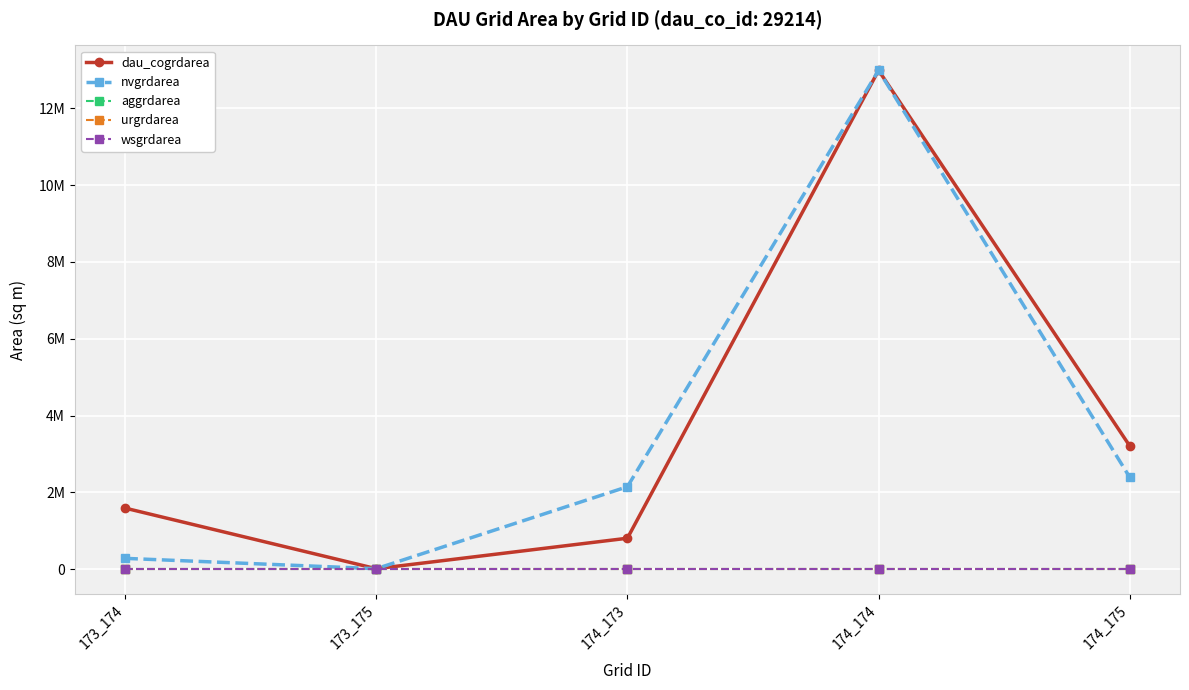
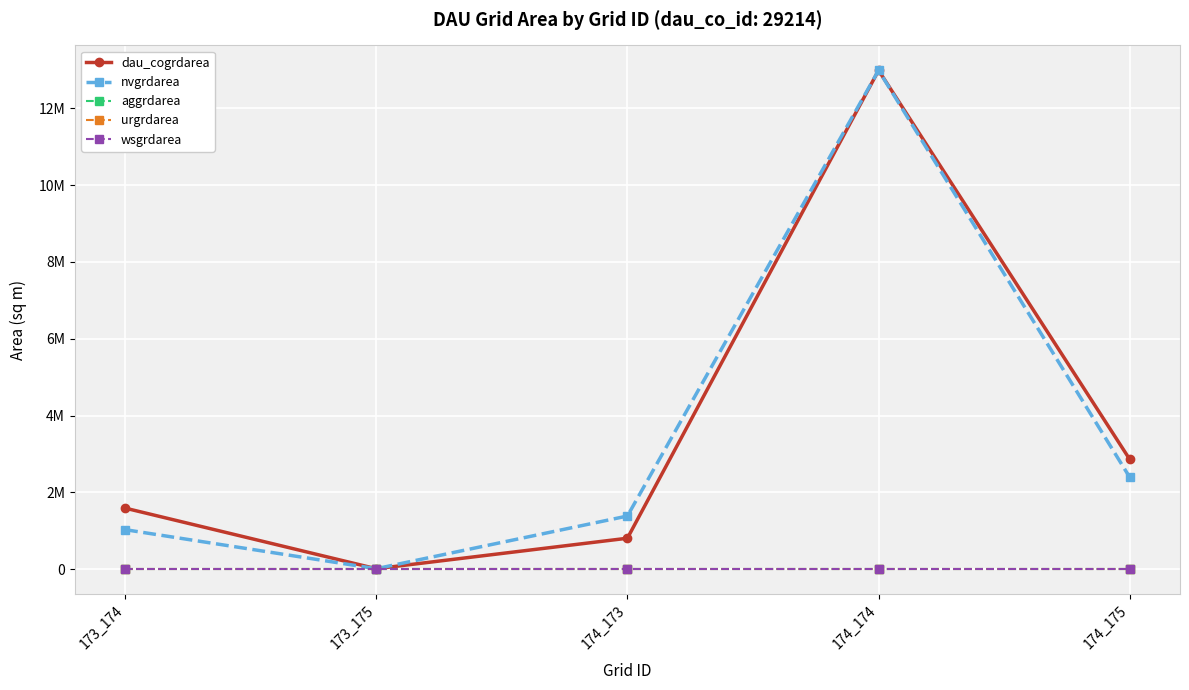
  {
    "dau_cogrdarea": {
      "173_174": 1600000,
      "174_173": 800000,
-     "174_175": 3200000
+     "174_175": 2900000
    },
    "nvgrdarea": {
-     "173_174": 300000,
-     "174_173": 2100000,
+     "173_174": 1000000,
+     "174_173": 1400000,
      "174_175": 2400000
    },
    "wsgrdarea": {
      "173_174": 0,
      "174_173": 0,
      "174_174": 0,
      "174_175": 0
    }
  }
